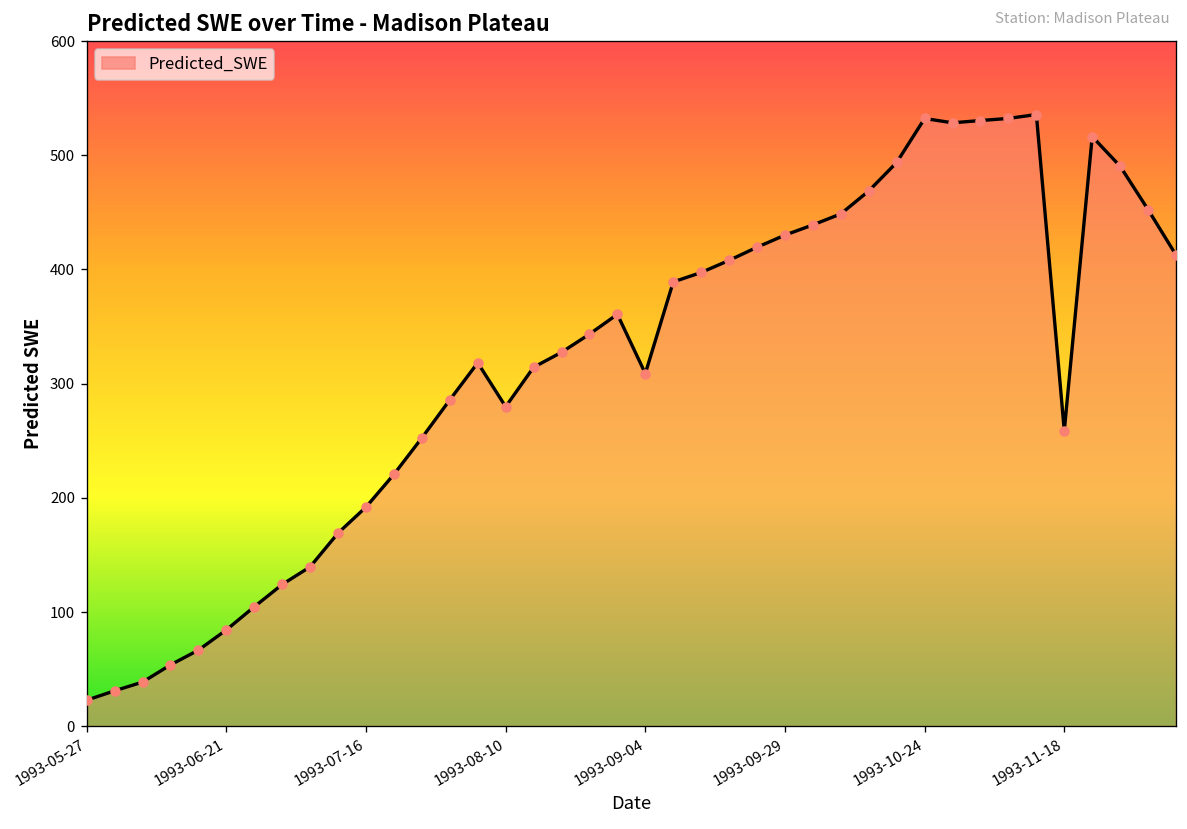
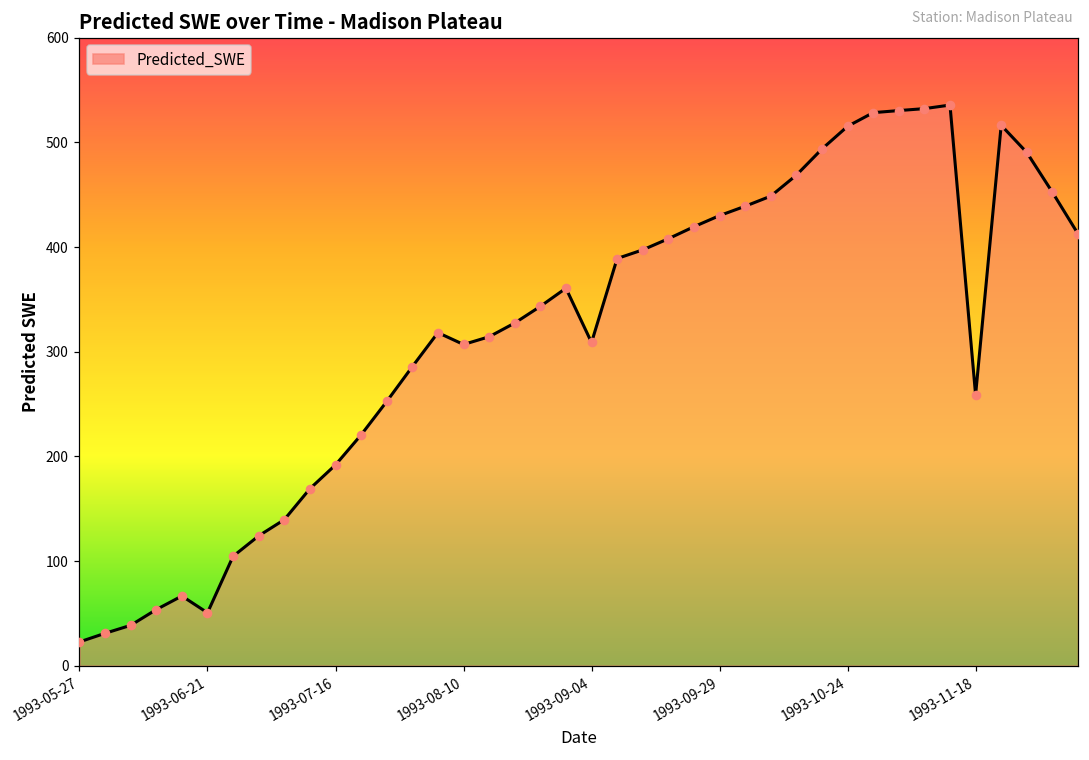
  {
    "1993-05-27": 20,
-   "1993-06-21": 80,
+   "1993-06-21": 50,
    "1993-07-16": 190,
-   "1993-08-10": 280,
+   "1993-08-10": 310,
    "1993-09-04": 310,
    "1993-09-29": 430,
-   "1993-10-24": 530,
+   "1993-10-24": 520,
    "1993-11-18": 260
  }
